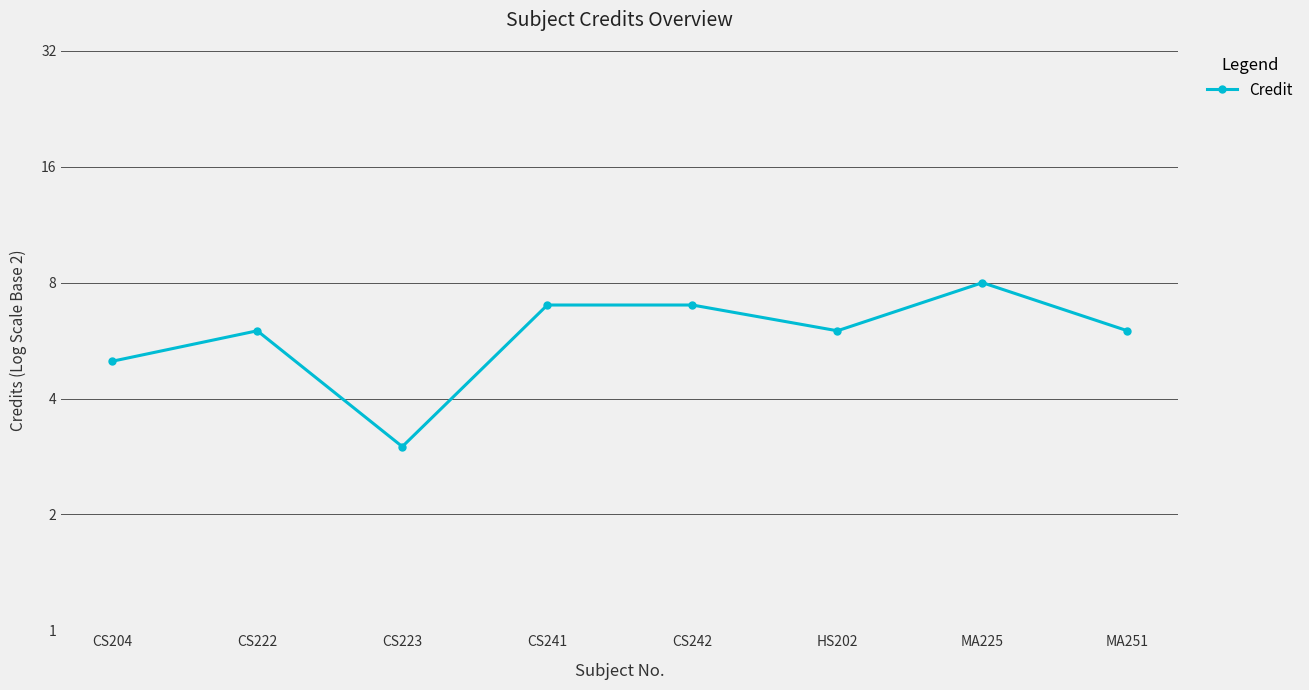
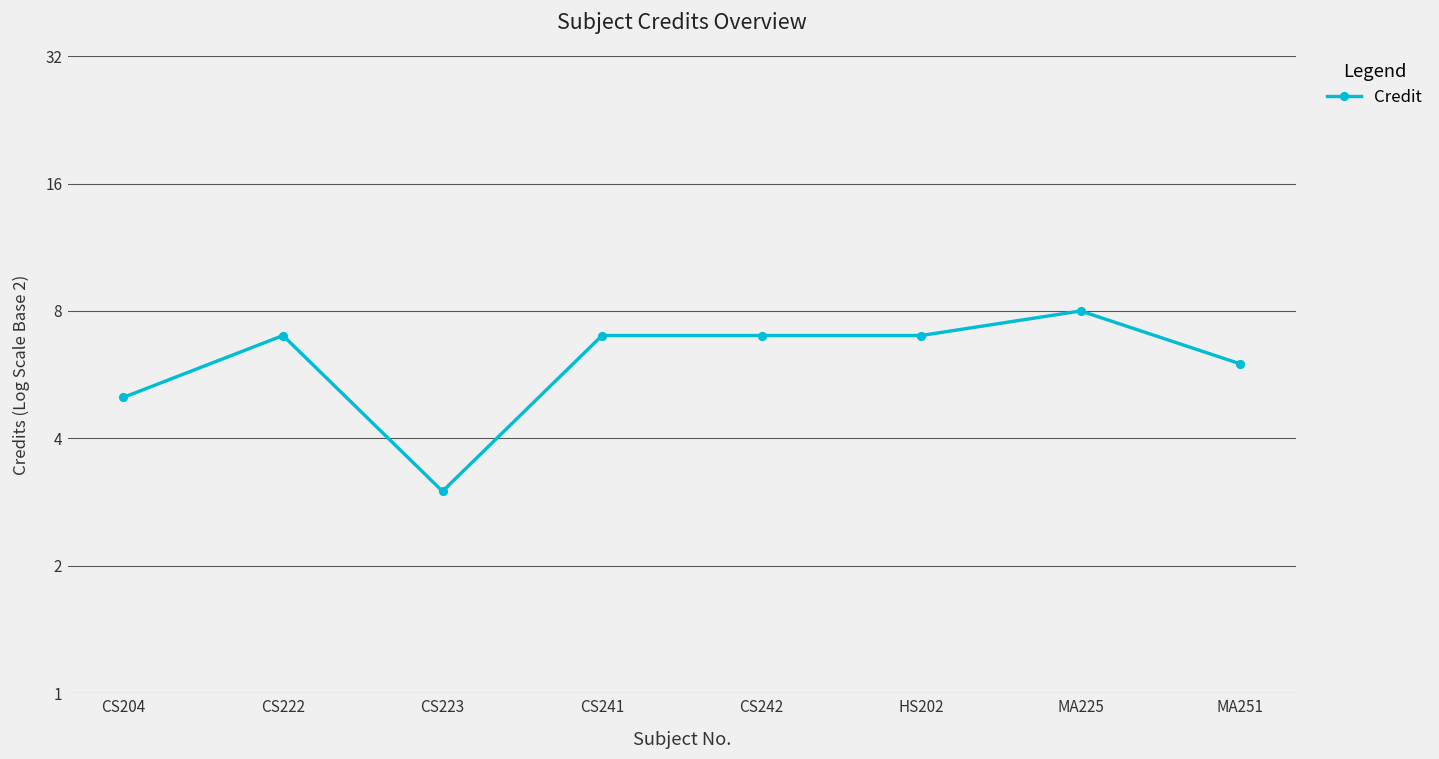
  {
    "CS204": 5,
-   "CS222": 6,
+   "CS222": 7,
    "CS223": 3,
    "CS241": 7,
    "CS242": 7,
-   "HS202": 6,
+   "HS202": 7,
    "MA225": 8,
    "MA251": 6
  }
